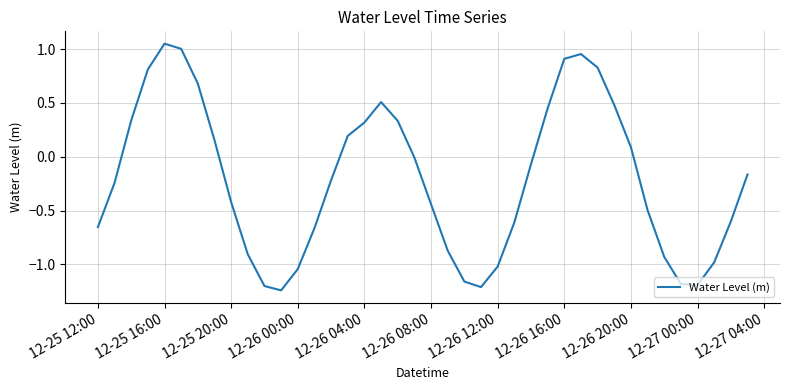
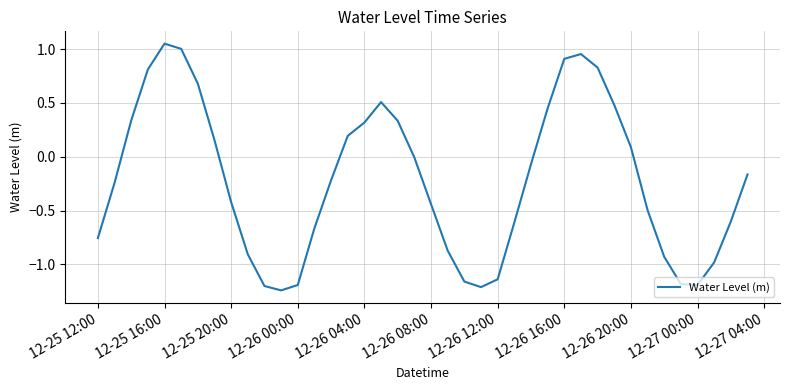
  {
-   "12-25 12:00": -0.65,
+   "12-25 12:00": -0.75,
    "12-25 16:00": 1.05,
    "12-25 20:00": -0.42,
-   "12-26 00:00": -1.04,
+   "12-26 00:00": -1.19,
    "12-26 04:00": 0.32,
    "12-26 08:00": -0.44,
-   "12-26 12:00": -1.02,
+   "12-26 12:00": -1.14,
    "12-26 16:00": 0.91,
    "12-26 20:00": 0.09
  }
